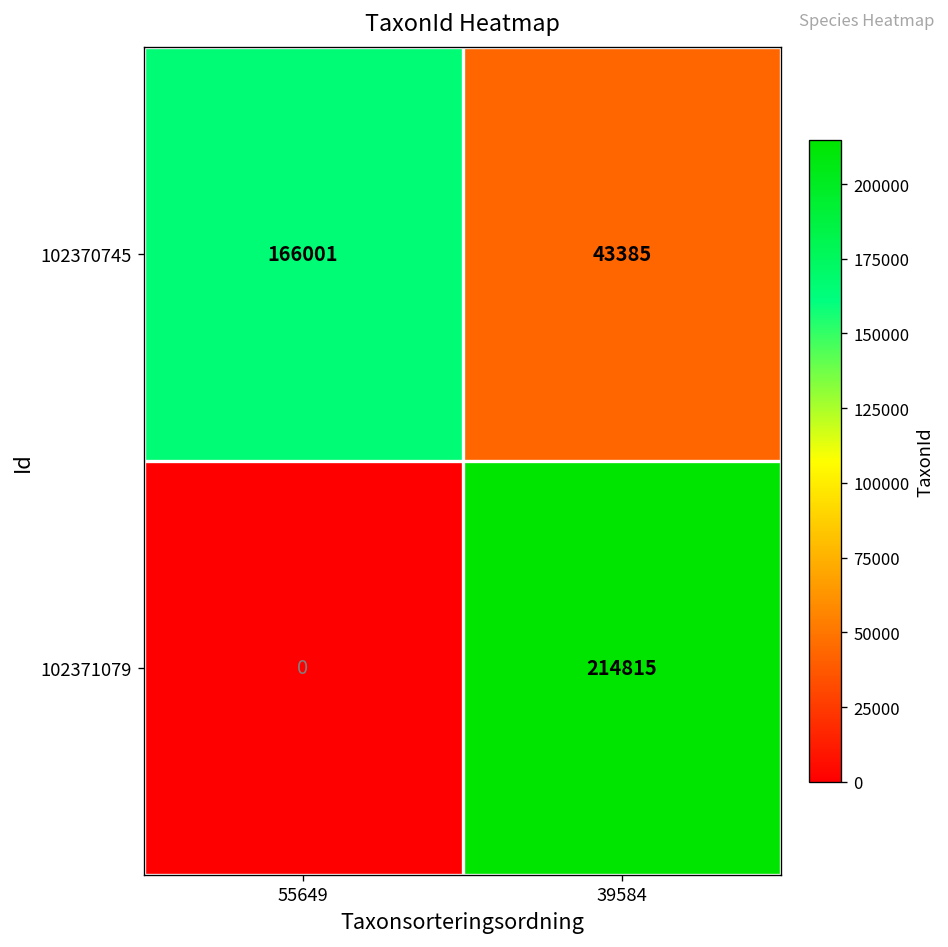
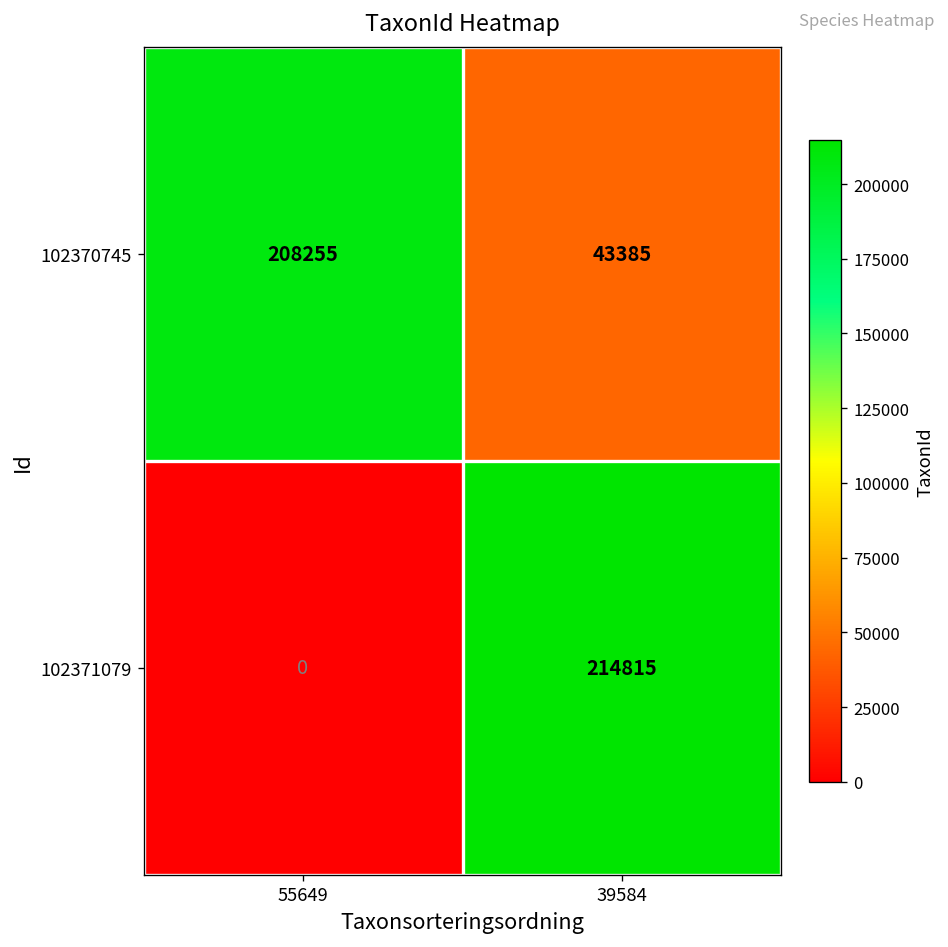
  {
    "102370745": {
-     "55649": 166001,
+     "55649": 208255,
      "39584": 43385
    },
    "102371079": {
      "55649": 0,
      "39584": 214815
    }
  }
